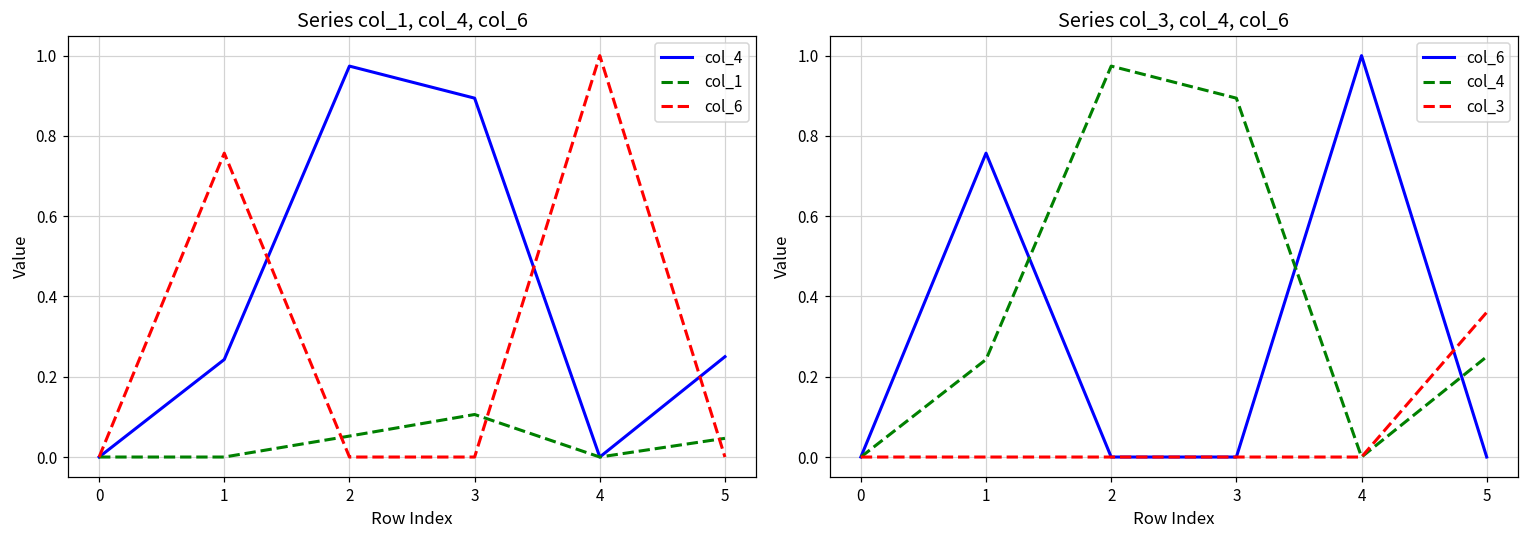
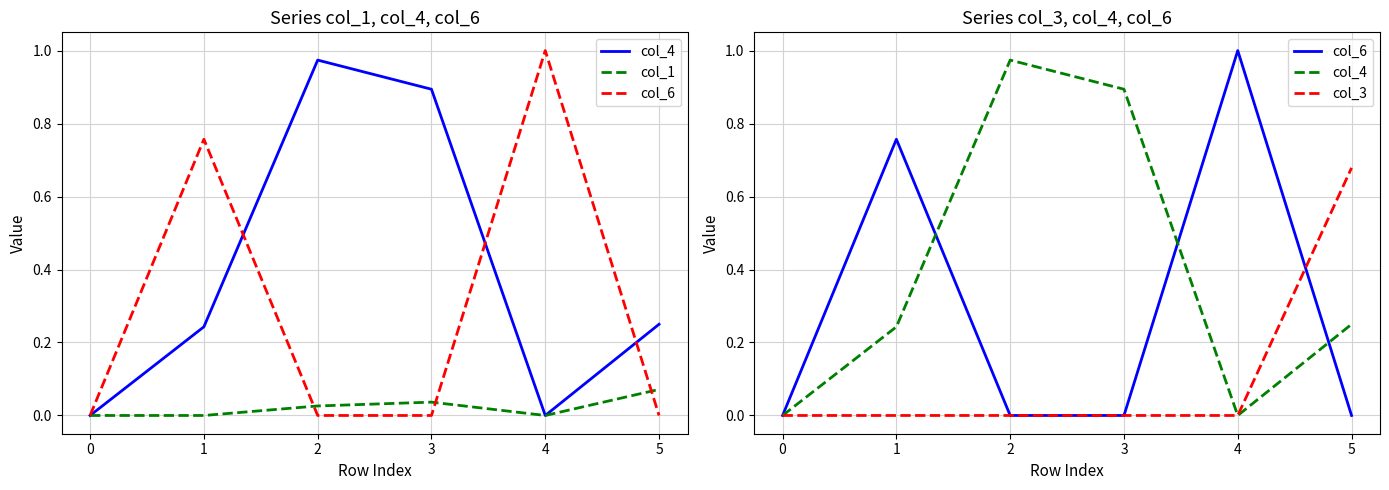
  {
    "Series col_1, col_4, col_6": {
      "col_1": {
        "1": 0.00,
-       "2": 0.05,
-       "3": 0.11,
-       "5": 0.05
+       "2": 0.03,
+       "3": 0.04,
+       "5": 0.07
      }
    },
    "Series col_3, col_4, col_6": {
      "col_6": {
        "1": 0.76,
        "4": 1.00,
        "5": 0.00
      },
      "col_4": {
        "1": 0.24,
        "2": 0.97,
        "3": 0.89,
        "5": 0.25
      },
      "col_3": {
        "1": 0.00,
-       "5": 0.36
+       "5": 0.68
      }
    }
  }
